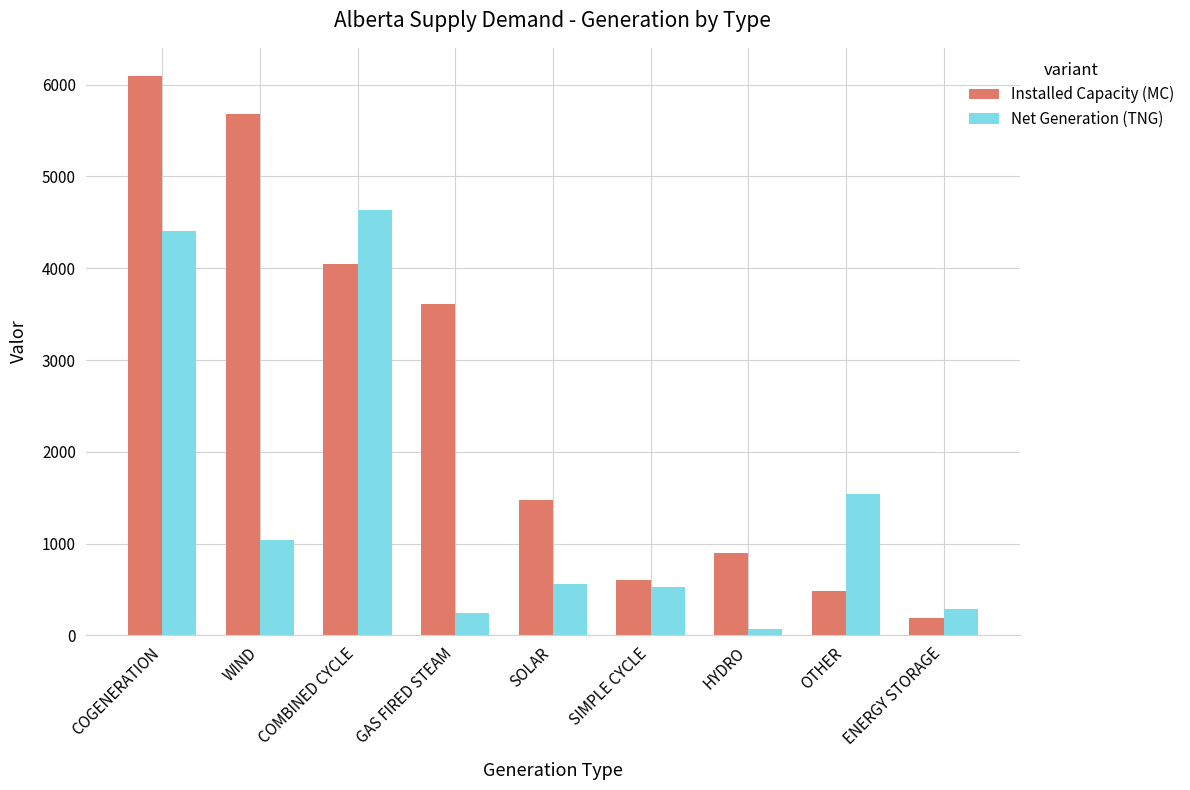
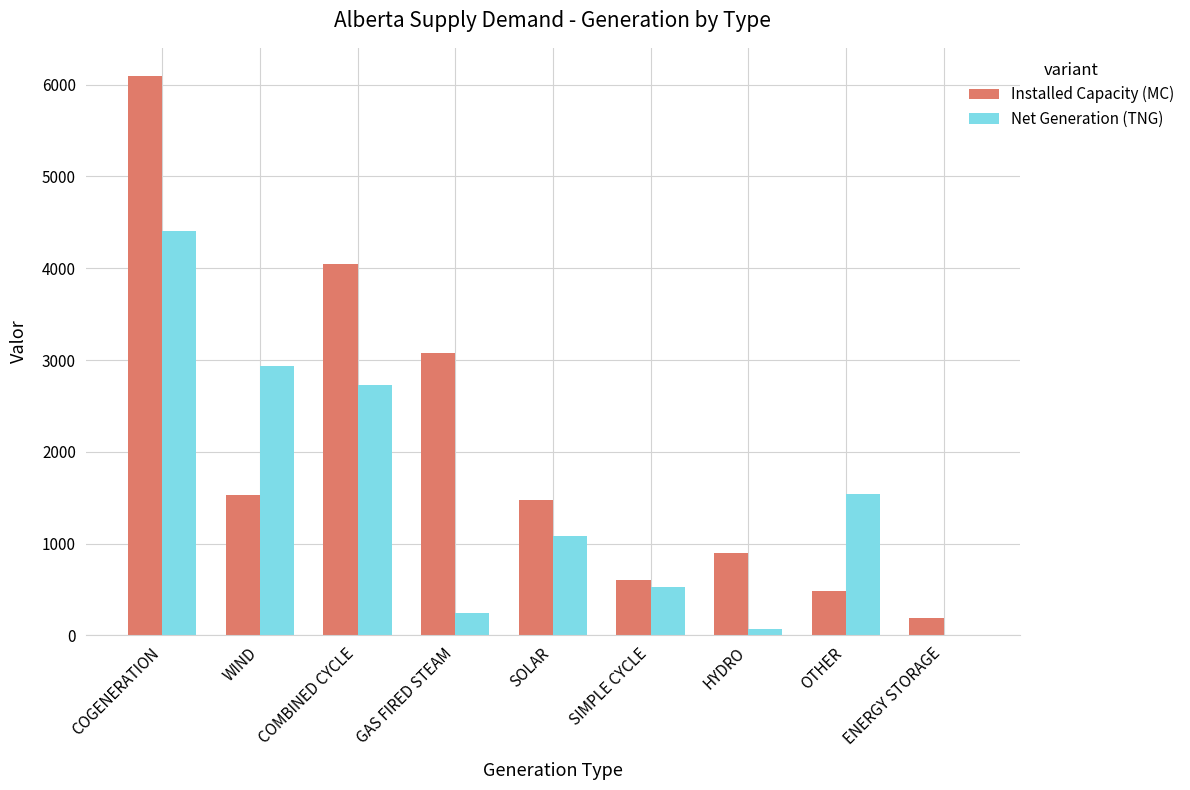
  {
    "Installed Capacity (MC)": {
      "COGENERATION": 6100,
-     "WIND": 5700,
+     "WIND": 1500,
      "COMBINED CYCLE": 4000,
-     "GAS FIRED STEAM": 3600,
+     "GAS FIRED STEAM": 3100,
      "SOLAR": 1500,
      "SIMPLE CYCLE": 600,
      "HYDRO": 900,
      "OTHER": 500,
      "ENERGY STORAGE": 200
    },
    "Net Generation (TNG)": {
      "COGENERATION": 4400,
-     "WIND": 1000,
-     "COMBINED CYCLE": 4600,
+     "WIND": 2900,
+     "COMBINED CYCLE": 2700,
      "GAS FIRED STEAM": 200,
-     "SOLAR": 600,
+     "SOLAR": 1100,
      "SIMPLE CYCLE": 500,
      "HYDRO": 100,
      "OTHER": 1500,
-     "ENERGY STORAGE": 300
+     "ENERGY STORAGE": 0
    }
  }
